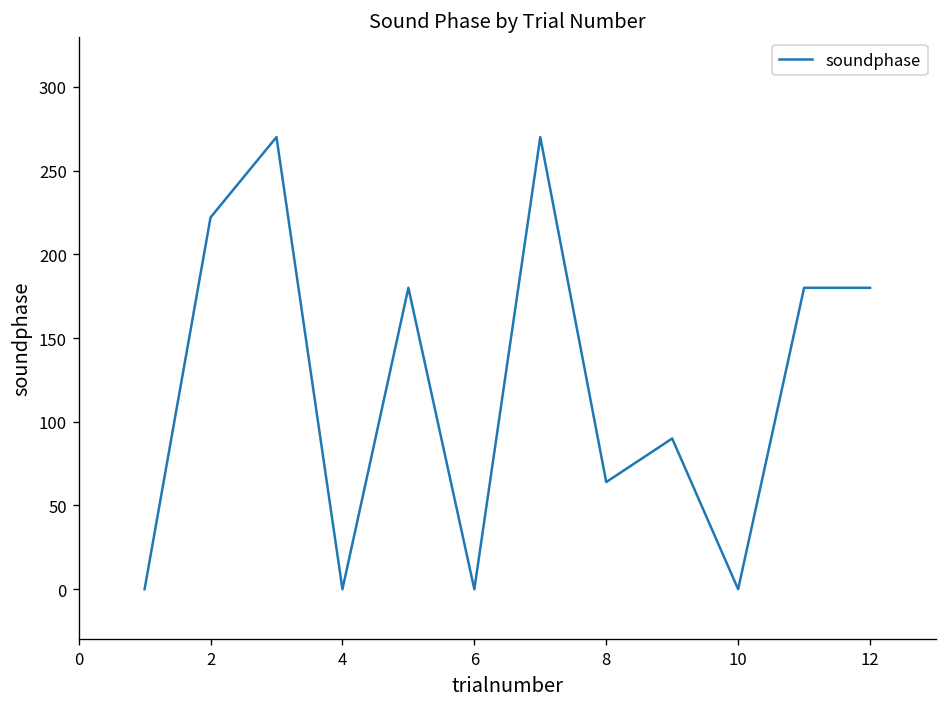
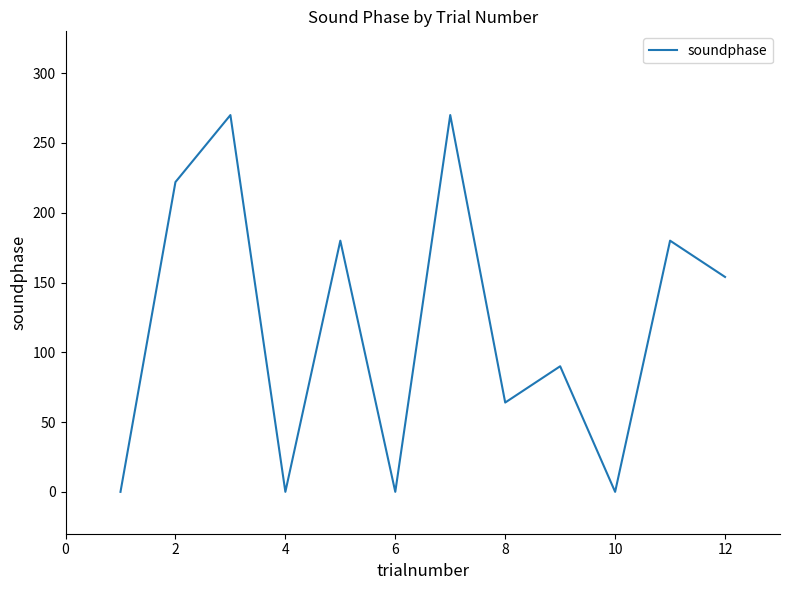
  {
    "2": 222,
    "4": 0,
    "6": 0,
    "8": 64,
    "10": 0,
-   "12": 180
+   "12": 154
  }
